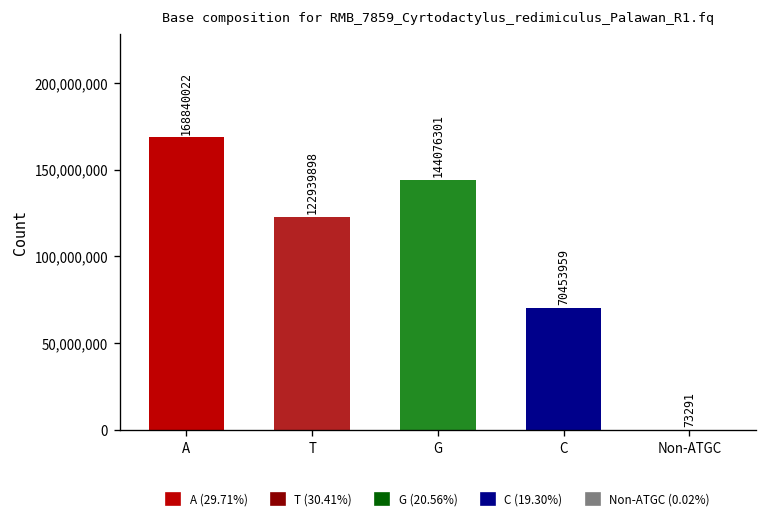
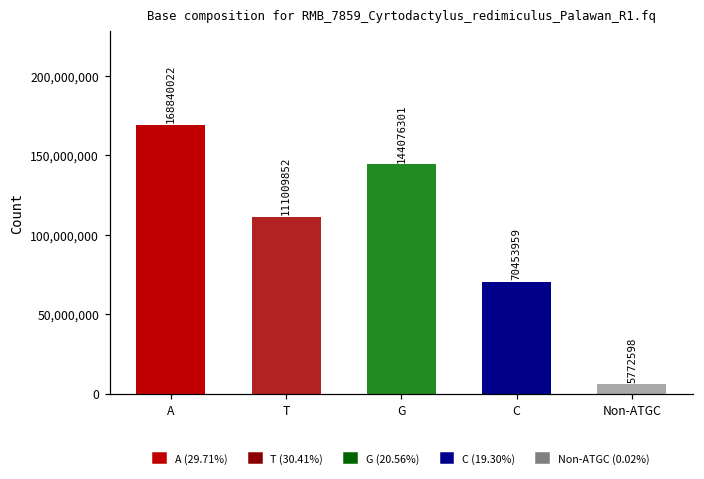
  {
    "A": 168840022,
-   "T": 122939898,
+   "T": 111009852,
    "G": 144076301,
    "C": 70453959,
-   "Non-ATGC": 73291
+   "Non-ATGC": 5772598
  }
